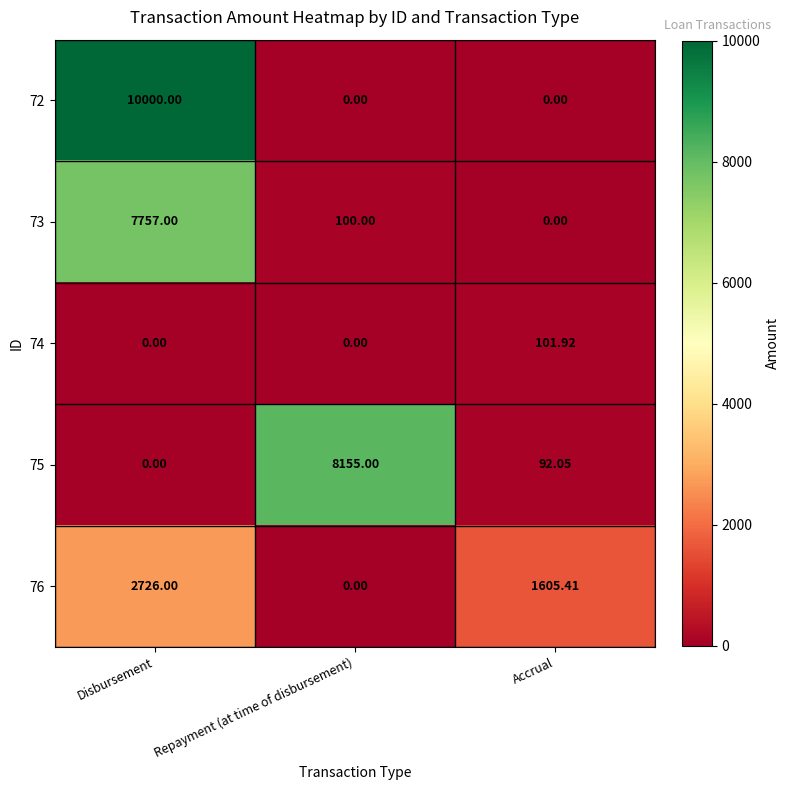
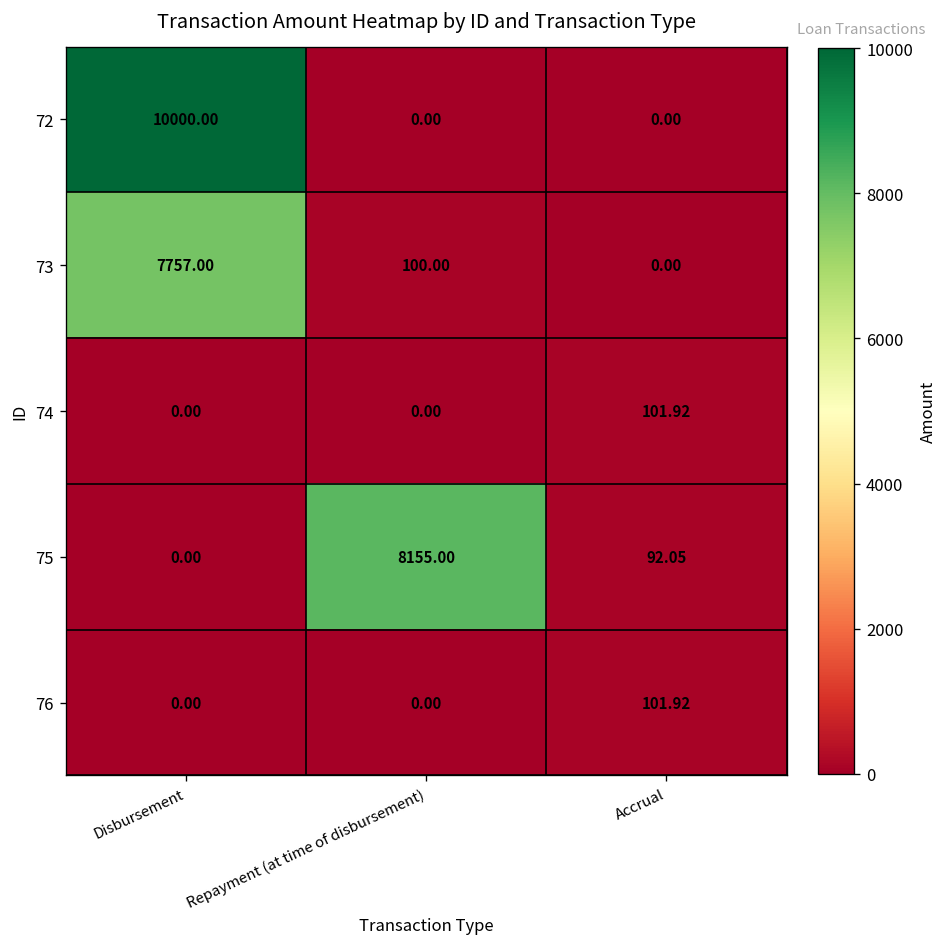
  {
    "72": {
      "Disbursement": 10000.00,
      "Repayment (at time of disbursement)": 0.00,
      "Accrual": 0.00
    },
    "73": {
      "Disbursement": 7757.00,
      "Repayment (at time of disbursement)": 100.00,
      "Accrual": 0.00
    },
    "74": {
      "Disbursement": 0.00,
      "Repayment (at time of disbursement)": 0.00,
      "Accrual": 101.92
    },
    "75": {
      "Disbursement": 0.00,
      "Repayment (at time of disbursement)": 8155.00,
      "Accrual": 92.05
    },
    "76": {
-     "Disbursement": 2726.00,
+     "Disbursement": 0.00,
      "Repayment (at time of disbursement)": 0.00,
-     "Accrual": 1605.41
+     "Accrual": 101.92
    }
  }
